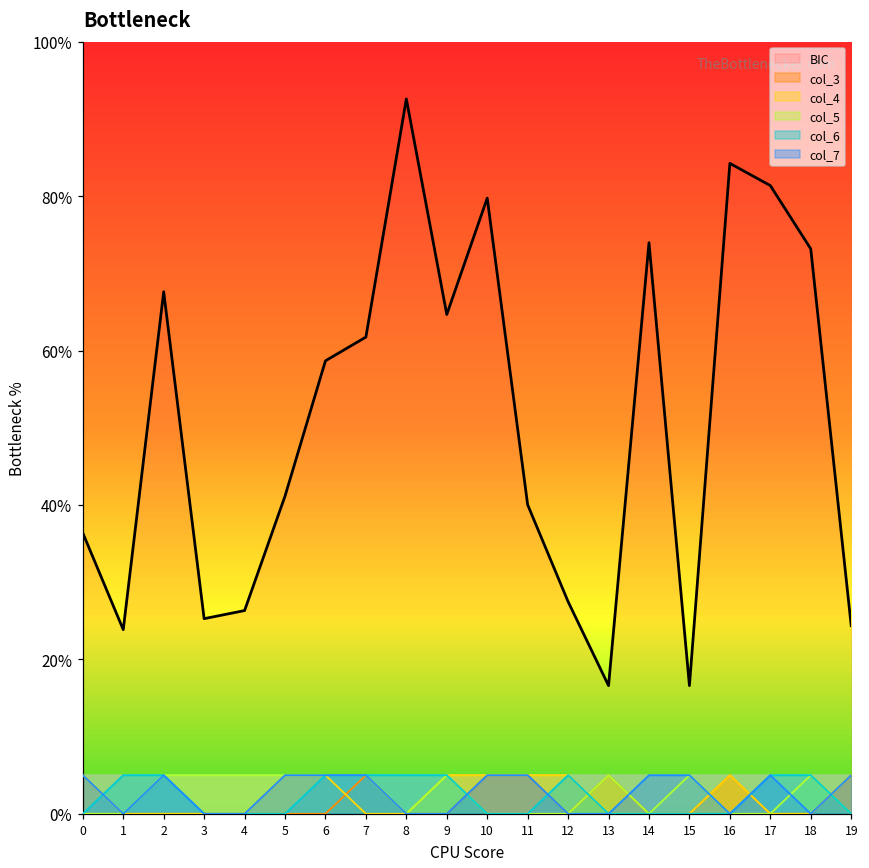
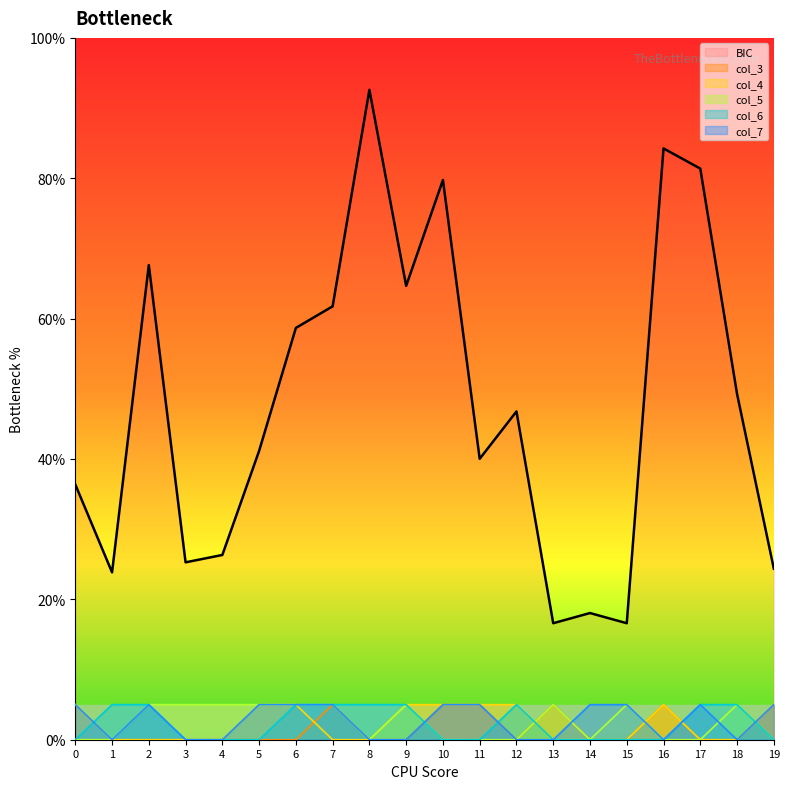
  {
    "BIC": {
      "0": "36%",
      "1": "24%",
      "2": "68%",
      "3": "25%",
      "4": "26%",
      "5": "41%",
      "6": "59%",
      "7": "62%",
      "8": "93%",
      "9": "65%",
      "10": "80%",
      "11": "40%",
-     "12": "27%",
+     "12": "47%",
      "13": "17%",
-     "14": "74%",
+     "14": "18%",
      "15": "17%",
      "16": "84%",
      "17": "81%",
-     "18": "73%",
+     "18": "49%",
      "19": "24%"
    }
  }
